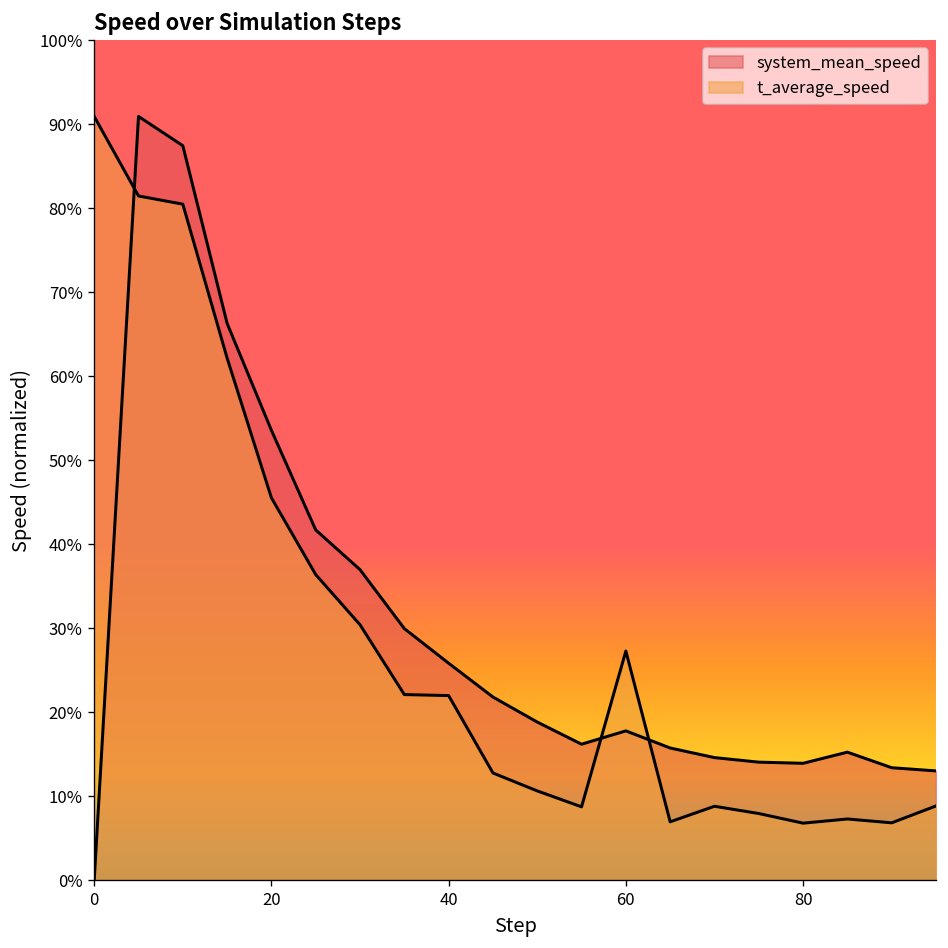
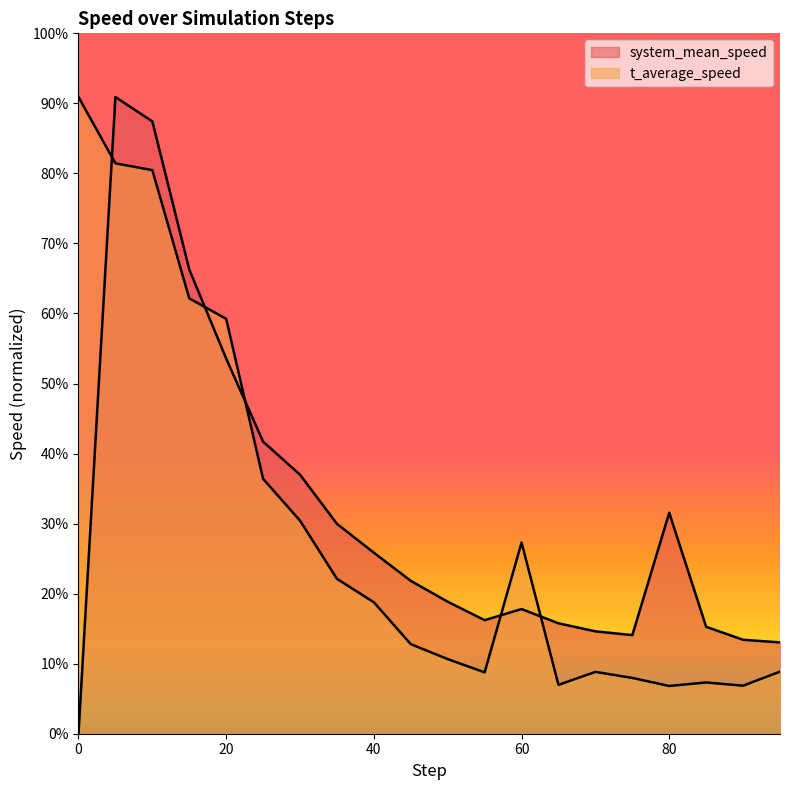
  {
    "system_mean_speed": {
      "0": "0%",
      "20": "54%",
      "40": "26%",
      "60": "18%",
-     "80": "14%"
+     "80": "32%"
    },
    "t_average_speed": {
      "0": "91%",
-     "20": "46%",
-     "40": "22%",
+     "20": "59%",
+     "40": "19%",
      "60": "27%",
      "80": "7%"
    }
  }
